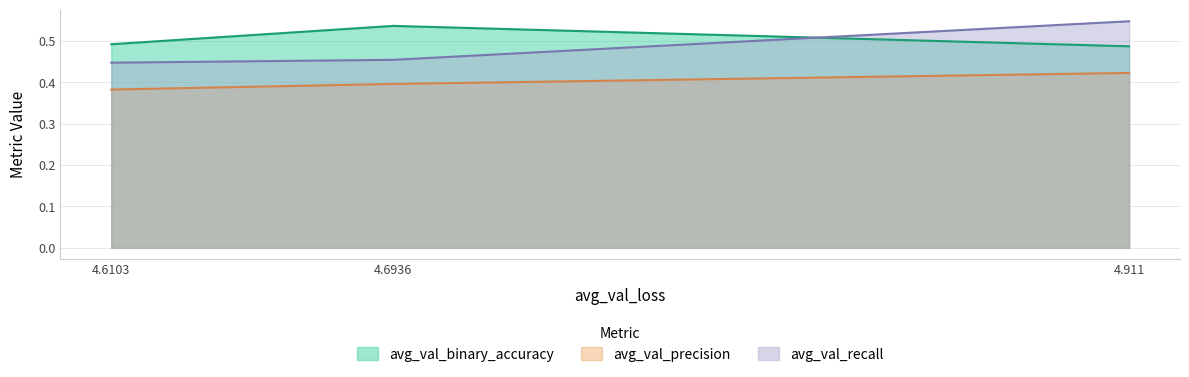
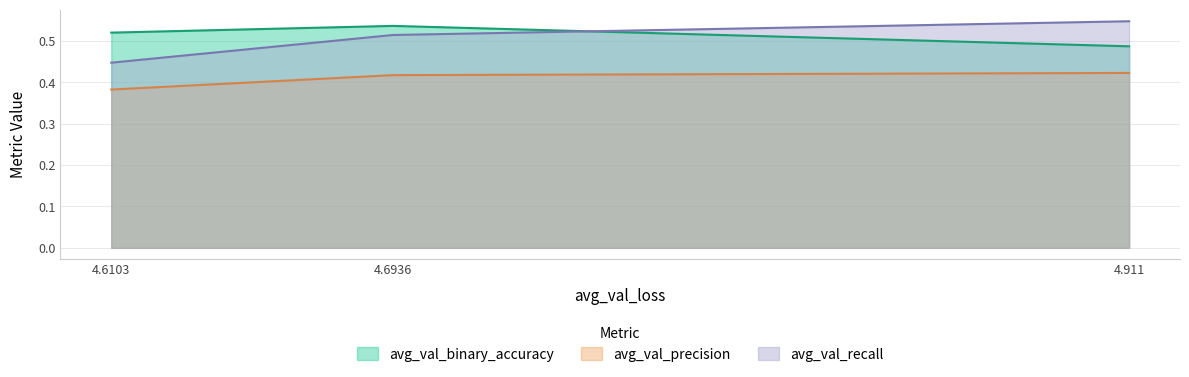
  {
    "avg_val_binary_accuracy": {
-     "4.6103": 0.49,
+     "4.6103": 0.52,
      "4.6936": 0.54,
      "4.911": 0.49
    },
    "avg_val_precision": {
      "4.6103": 0.38,
-     "4.6936": 0.40,
+     "4.6936": 0.42,
      "4.911": 0.42
    },
    "avg_val_recall": {
      "4.6103": 0.45,
-     "4.6936": 0.45,
+     "4.6936": 0.51,
      "4.911": 0.55
    }
  }
